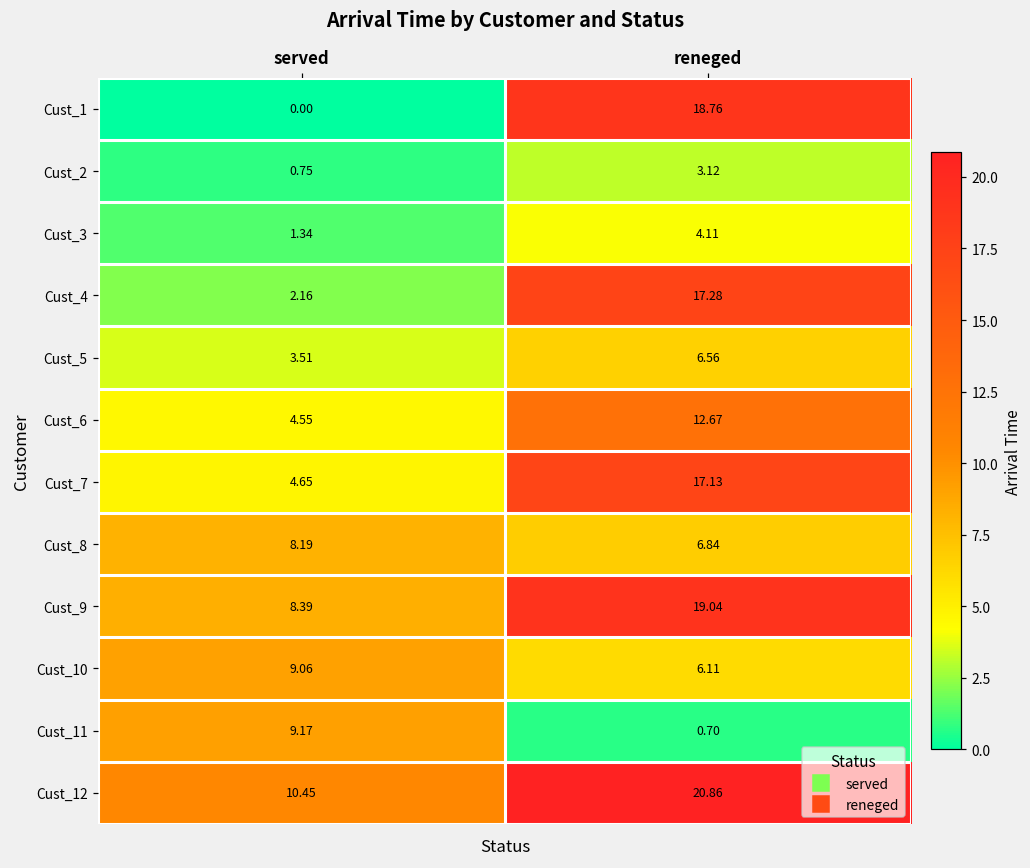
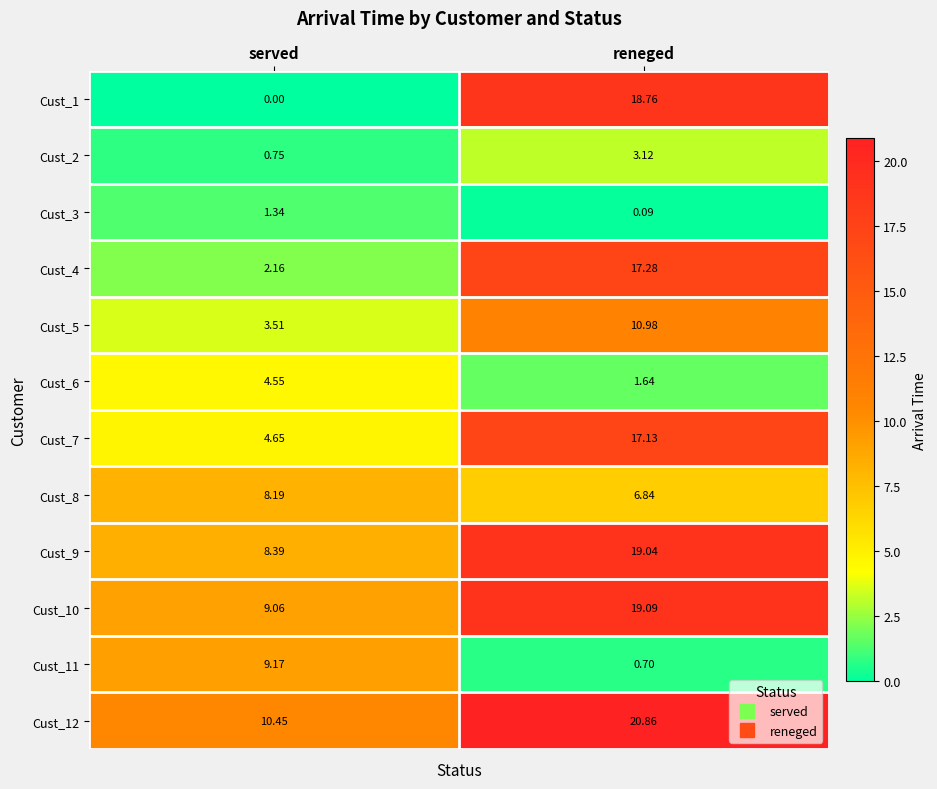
  {
    "Cust_1": {
      "served": 0.00,
      "reneged": 18.76
    },
    "Cust_2": {
      "served": 0.75,
      "reneged": 3.12
    },
    "Cust_3": {
      "served": 1.34,
-     "reneged": 4.11
+     "reneged": 0.09
    },
    "Cust_4": {
      "served": 2.16,
      "reneged": 17.28
    },
    "Cust_5": {
      "served": 3.51,
-     "reneged": 6.56
+     "reneged": 10.98
    },
    "Cust_6": {
      "served": 4.55,
-     "reneged": 12.67
+     "reneged": 1.64
    },
    "Cust_7": {
      "served": 4.65,
      "reneged": 17.13
    },
    "Cust_8": {
      "served": 8.19,
      "reneged": 6.84
    },
    "Cust_9": {
      "served": 8.39,
      "reneged": 19.04
    },
    "Cust_10": {
      "served": 9.06,
-     "reneged": 6.11
+     "reneged": 19.09
    },
    "Cust_11": {
      "served": 9.17,
      "reneged": 0.70
    },
    "Cust_12": {
      "served": 10.45,
      "reneged": 20.86
    }
  }
